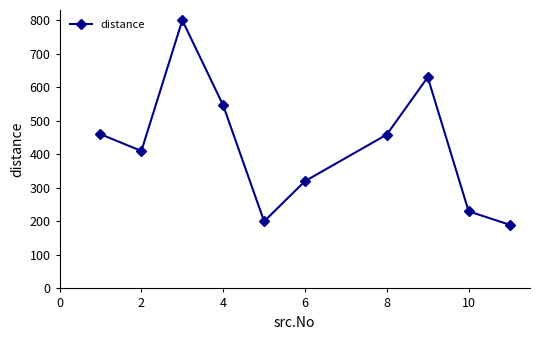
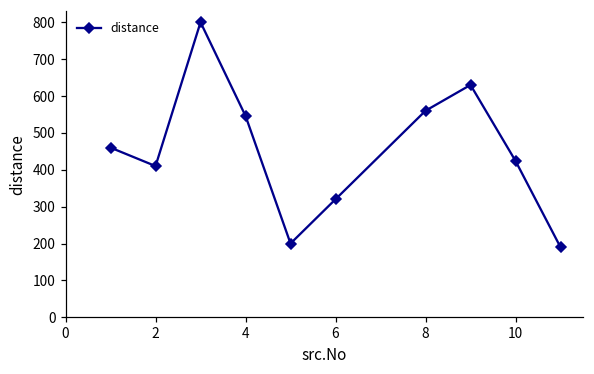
  {
    "2": 410,
    "4": 550,
    "6": 320,
-   "8": 460,
-   "10": 230
+   "8": 560,
+   "10": 420
  }
